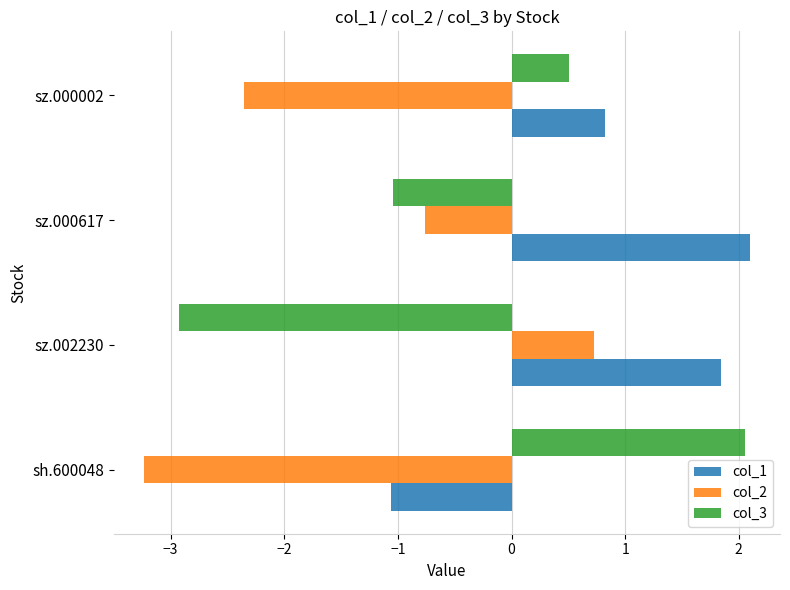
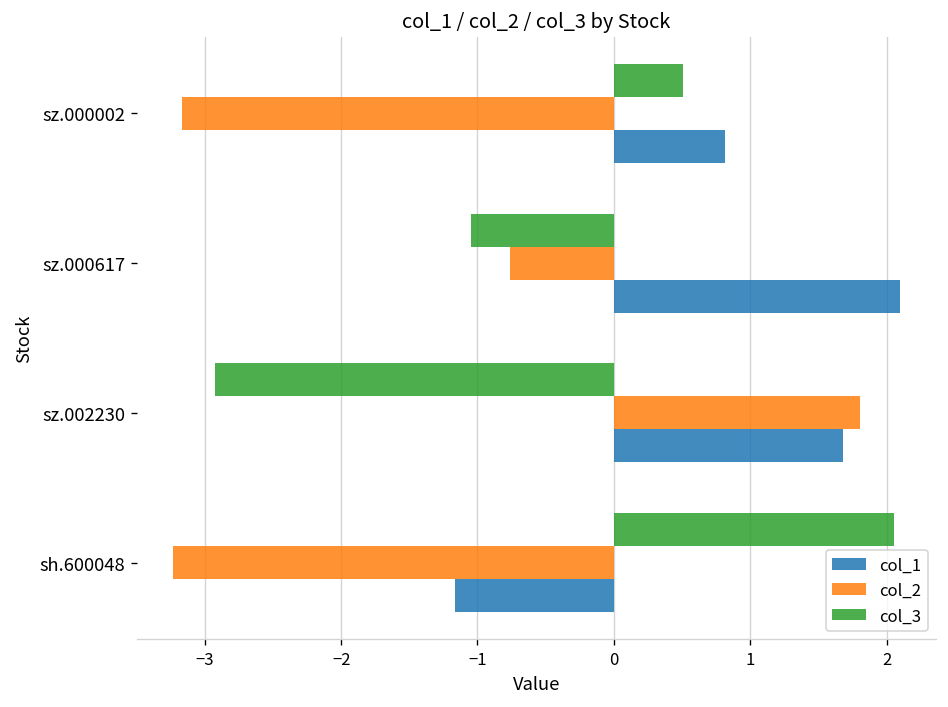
  {
    "col_1": {
      "sz.000002": 0.82,
      "sz.000617": 2.10,
-     "sz.002230": 1.84,
-     "sh.600048": -1.06
+     "sz.002230": 1.68,
+     "sh.600048": -1.17
    },
    "col_2": {
-     "sz.000002": -2.36,
+     "sz.000002": -3.17,
      "sz.000617": -0.76,
-     "sz.002230": 0.73,
+     "sz.002230": 1.80,
      "sh.600048": -3.23
    },
    "col_3": {
      "sz.000002": 0.51,
      "sz.000617": -1.04,
      "sz.002230": -2.93,
      "sh.600048": 2.05
    }
  }
